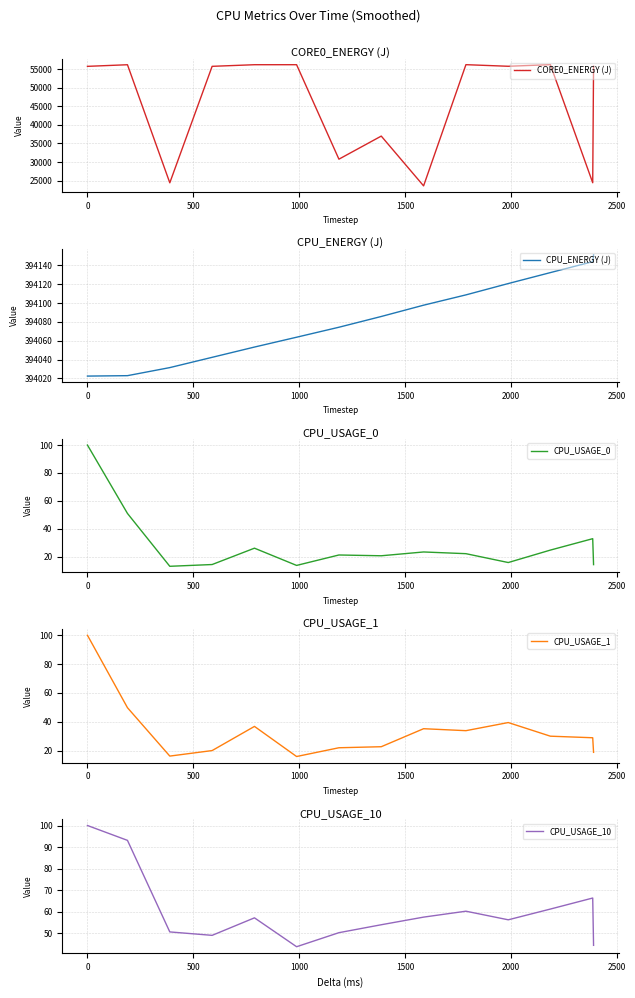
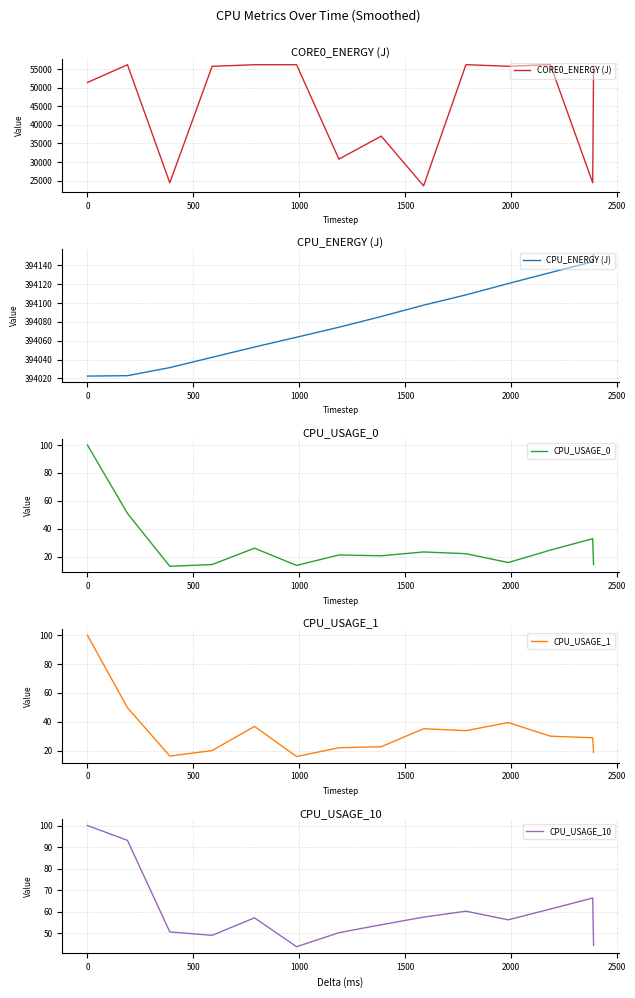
  {
    "CORE0_ENERGY (J)": {
-     "0": 56000
+     "0": 51000
    },
    "CPU_ENERGY (J)": {
      "0": 394020
    },
    "CPU_USAGE_0": {
      "0": 100
    },
    "CPU_USAGE_1": {
      "0": 100
    },
    "CPU_USAGE_10": {
      "0": 100
    }
  }
